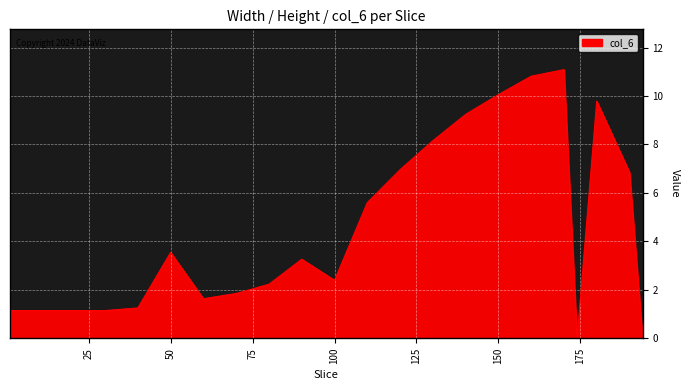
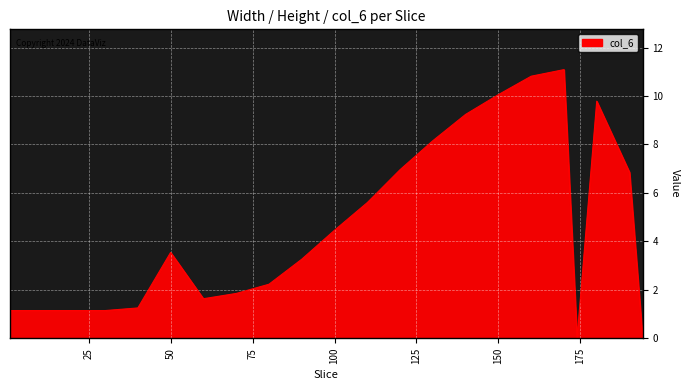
  {
    "50": 3.5,
-   "100": 2.4,
+   "100": 4.5,
    "150": 10.1
  }
